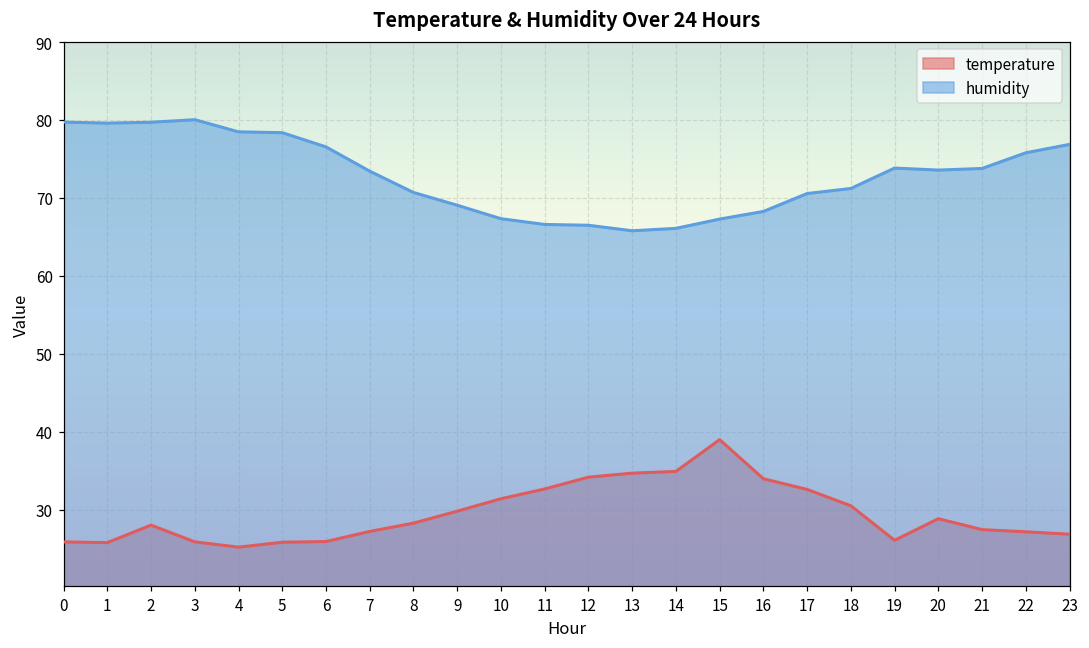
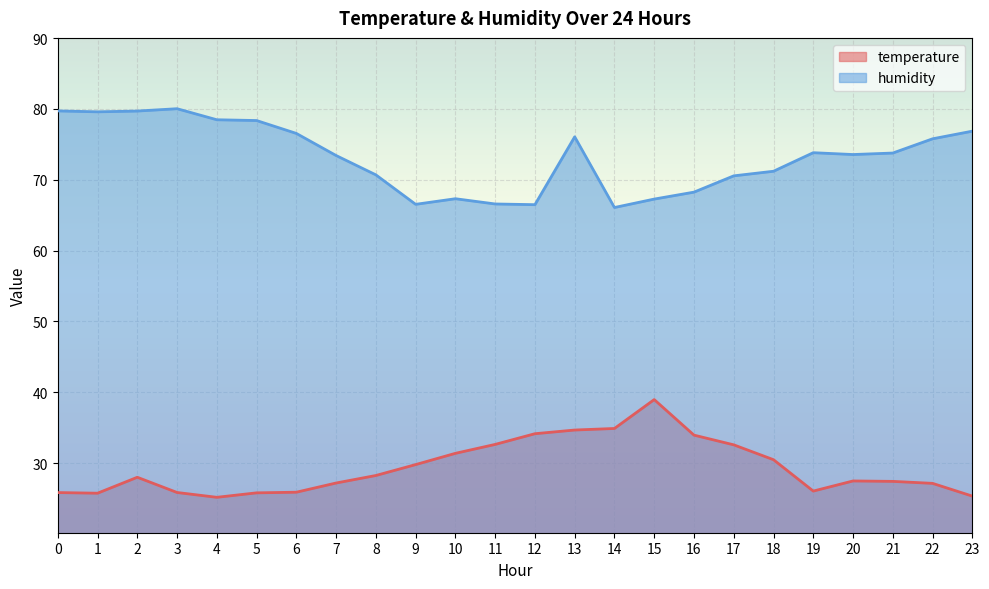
  {
    "temperature": {
      "0": 26,
      "1": 26,
      "2": 28,
      "3": 26,
      "4": 25,
      "5": 26,
      "6": 26,
      "7": 27,
      "8": 28,
      "9": 30,
      "10": 31,
      "11": 33,
      "12": 34,
      "13": 35,
      "14": 35,
      "15": 39,
      "16": 34,
      "17": 33,
      "18": 30,
      "19": 26,
-     "20": 29,
+     "20": 27,
      "21": 27,
      "22": 27,
-     "23": 27
+     "23": 25
    },
    "humidity": {
      "0": 80,
      "1": 80,
      "2": 80,
      "3": 80,
      "4": 78,
      "5": 78,
      "6": 77,
      "7": 73,
      "8": 71,
-     "9": 69,
+     "9": 67,
      "10": 67,
      "11": 67,
      "12": 66,
-     "13": 66,
+     "13": 76,
      "14": 66,
      "15": 67,
      "16": 68,
      "17": 71,
      "18": 71,
      "19": 74,
      "20": 74,
      "21": 74,
      "22": 76,
      "23": 77
    }
  }
